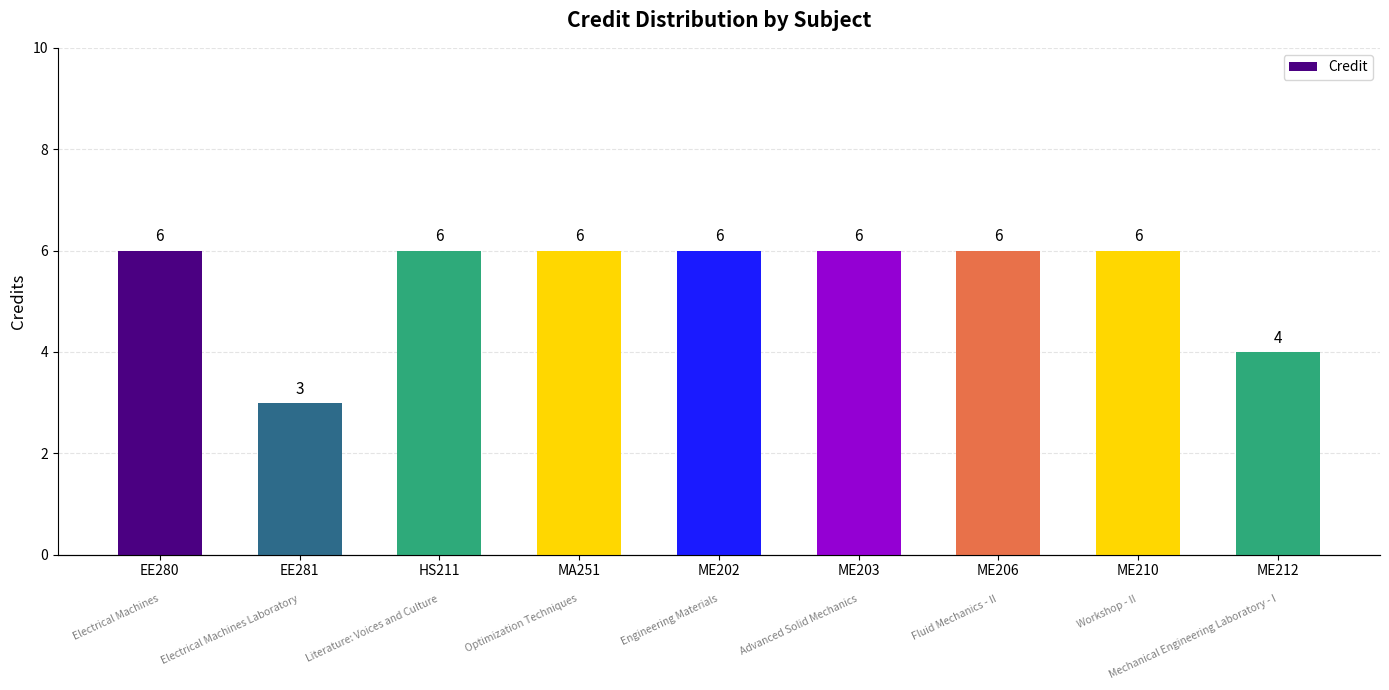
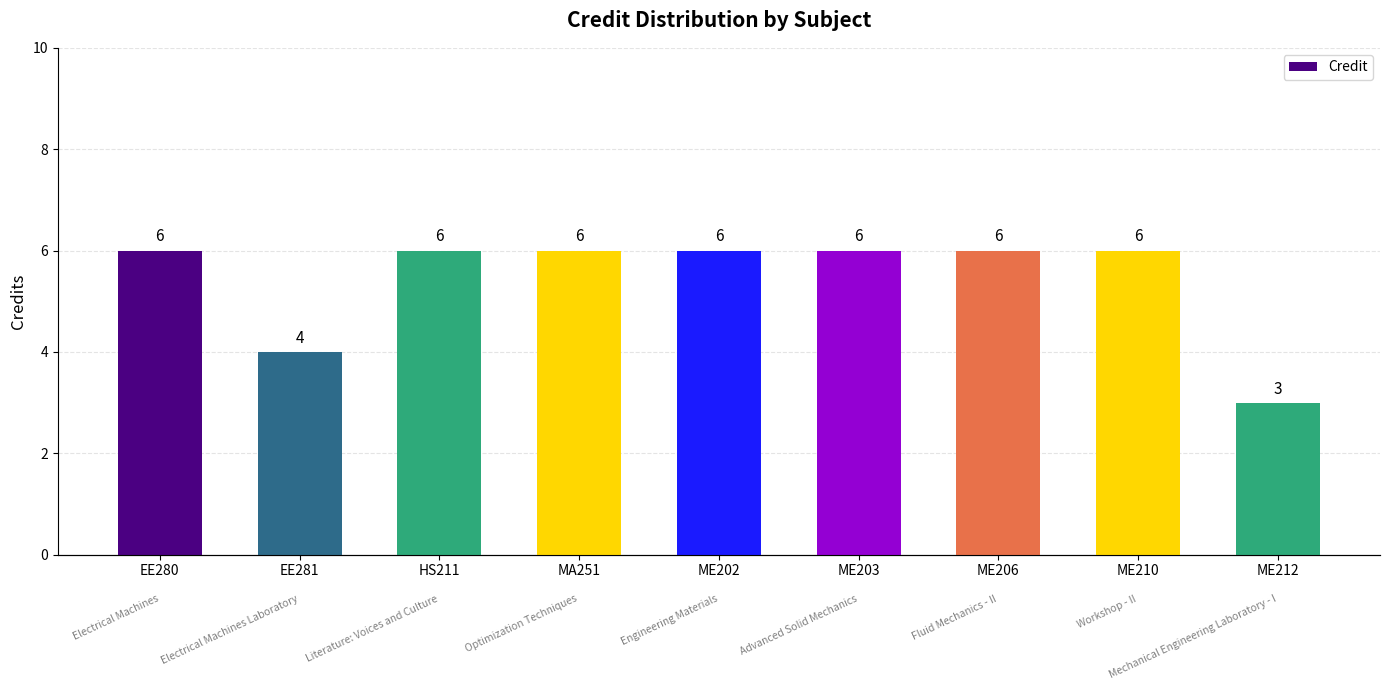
  {
    "EE280": 6,
-   "EE281": 3,
+   "EE281": 4,
    "HS211": 6,
    "MA251": 6,
    "ME202": 6,
    "ME203": 6,
    "ME206": 6,
    "ME210": 6,
-   "ME212": 4
+   "ME212": 3
  }
